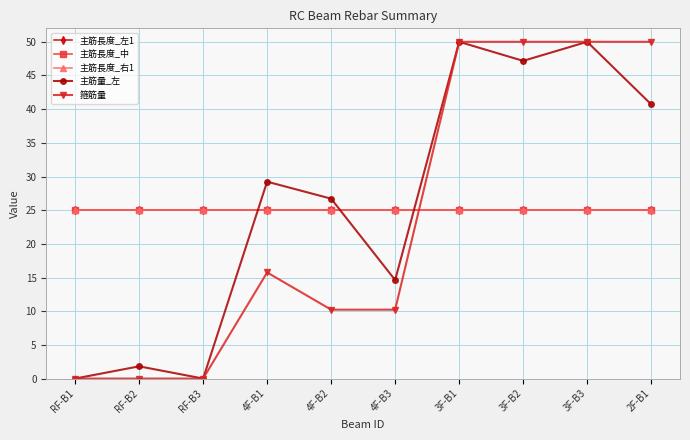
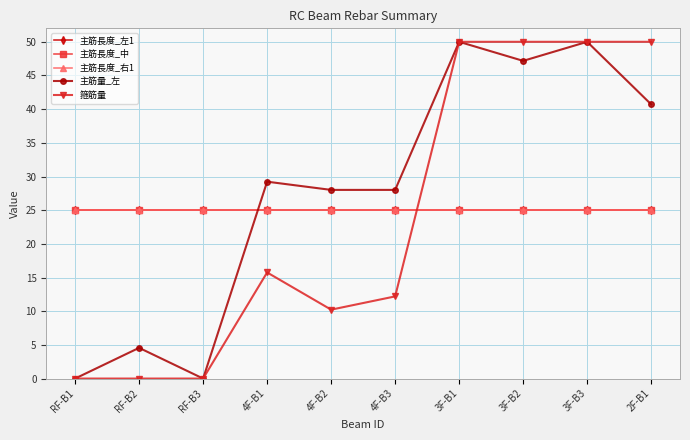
  {
    "主筋長度_右1": {
      "RF-B1": 25,
      "RF-B2": 25,
      "RF-B3": 25,
      "4F-B1": 25,
      "4F-B2": 25,
      "4F-B3": 25,
      "3F-B1": 25,
      "3F-B2": 25,
      "3F-B3": 25,
      "2F-B1": 25
    },
    "主筋量_左": {
-     "RF-B2": 2,
+     "RF-B2": 5,
      "4F-B1": 29,
-     "4F-B2": 27,
-     "4F-B3": 15,
+     "4F-B2": 28,
+     "4F-B3": 28,
      "3F-B2": 47,
      "2F-B1": 41
    },
    "箍筋量": {
      "RF-B2": 0,
      "4F-B1": 16,
      "4F-B2": 10,
-     "4F-B3": 10,
+     "4F-B3": 12,
      "3F-B2": 50,
      "2F-B1": 50
    }
  }
